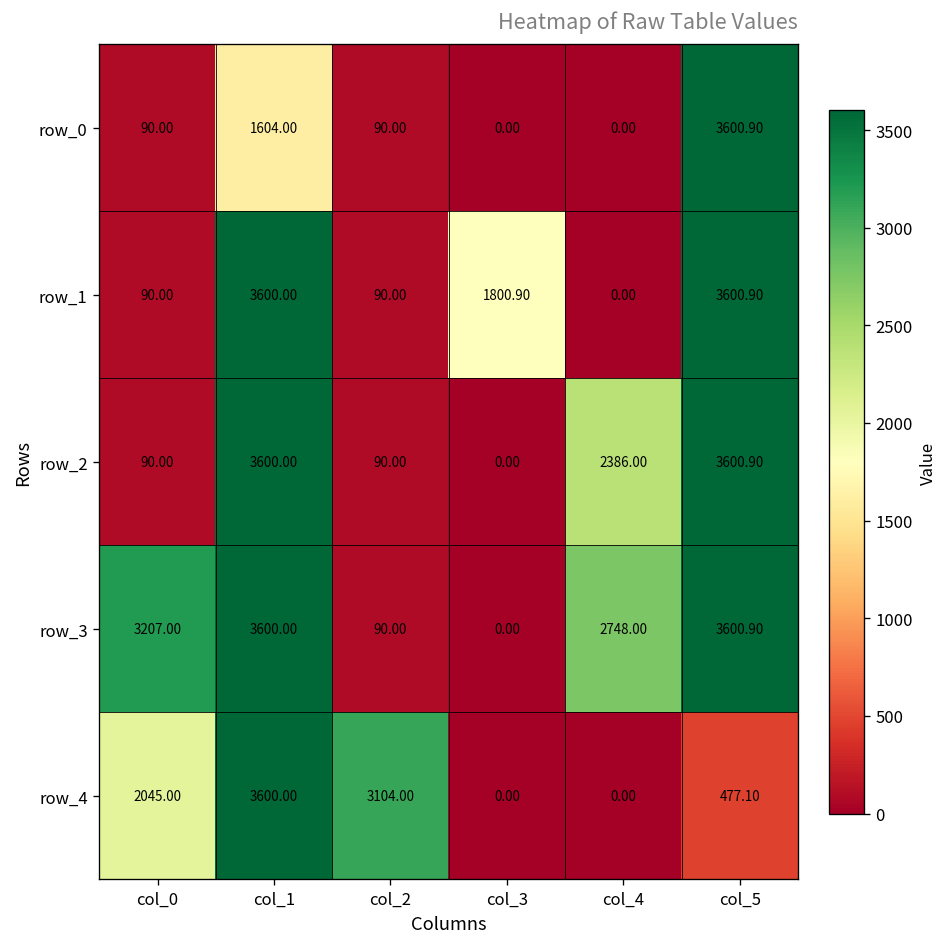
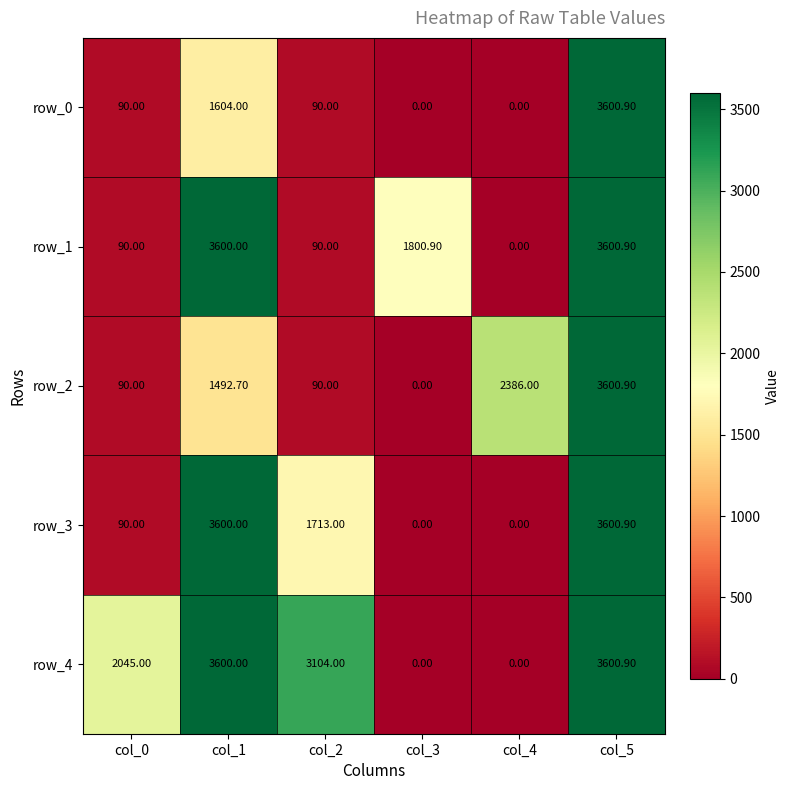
  {
    "row_0": {
      "col_0": 90.00,
      "col_1": 1604.00,
      "col_2": 90.00,
      "col_3": 0.00,
      "col_4": 0.00,
      "col_5": 3600.90
    },
    "row_1": {
      "col_0": 90.00,
      "col_1": 3600.00,
      "col_2": 90.00,
      "col_3": 1800.90,
      "col_4": 0.00,
      "col_5": 3600.90
    },
    "row_2": {
      "col_0": 90.00,
-     "col_1": 3600.00,
+     "col_1": 1492.70,
      "col_2": 90.00,
      "col_3": 0.00,
      "col_4": 2386.00,
      "col_5": 3600.90
    },
    "row_3": {
-     "col_0": 3207.00,
+     "col_0": 90.00,
      "col_1": 3600.00,
-     "col_2": 90.00,
+     "col_2": 1713.00,
      "col_3": 0.00,
-     "col_4": 2748.00,
+     "col_4": 0.00,
      "col_5": 3600.90
    },
    "row_4": {
      "col_0": 2045.00,
      "col_1": 3600.00,
      "col_2": 3104.00,
      "col_3": 0.00,
      "col_4": 0.00,
-     "col_5": 477.10
+     "col_5": 3600.90
    }
  }
